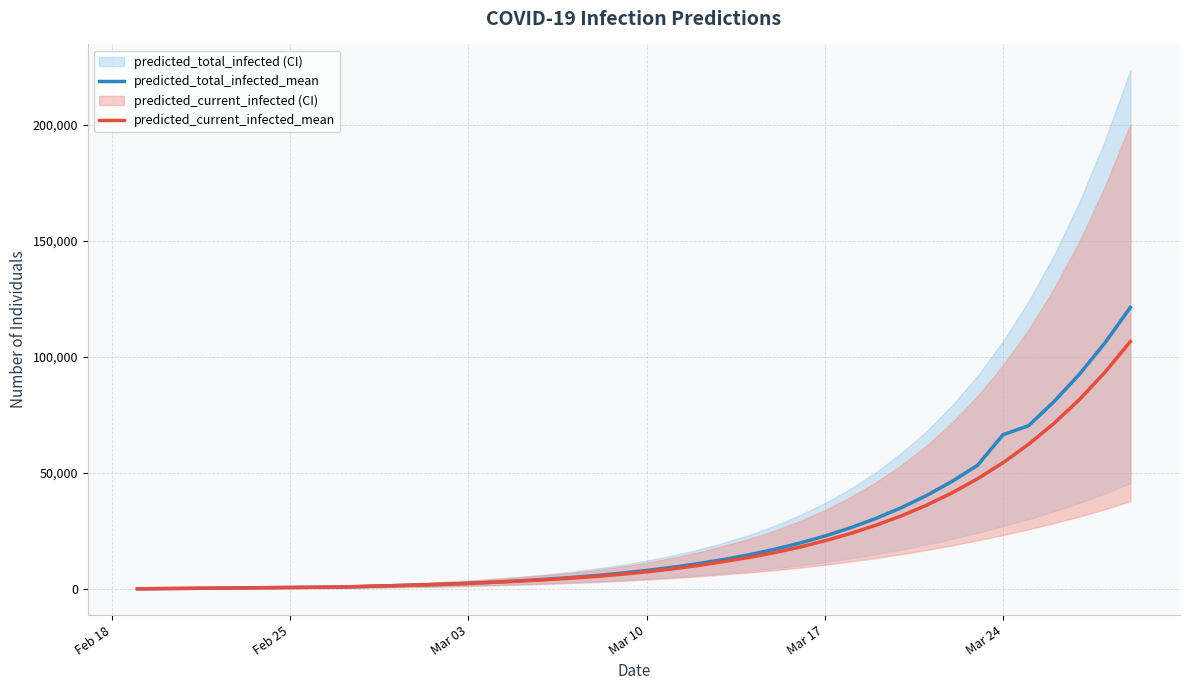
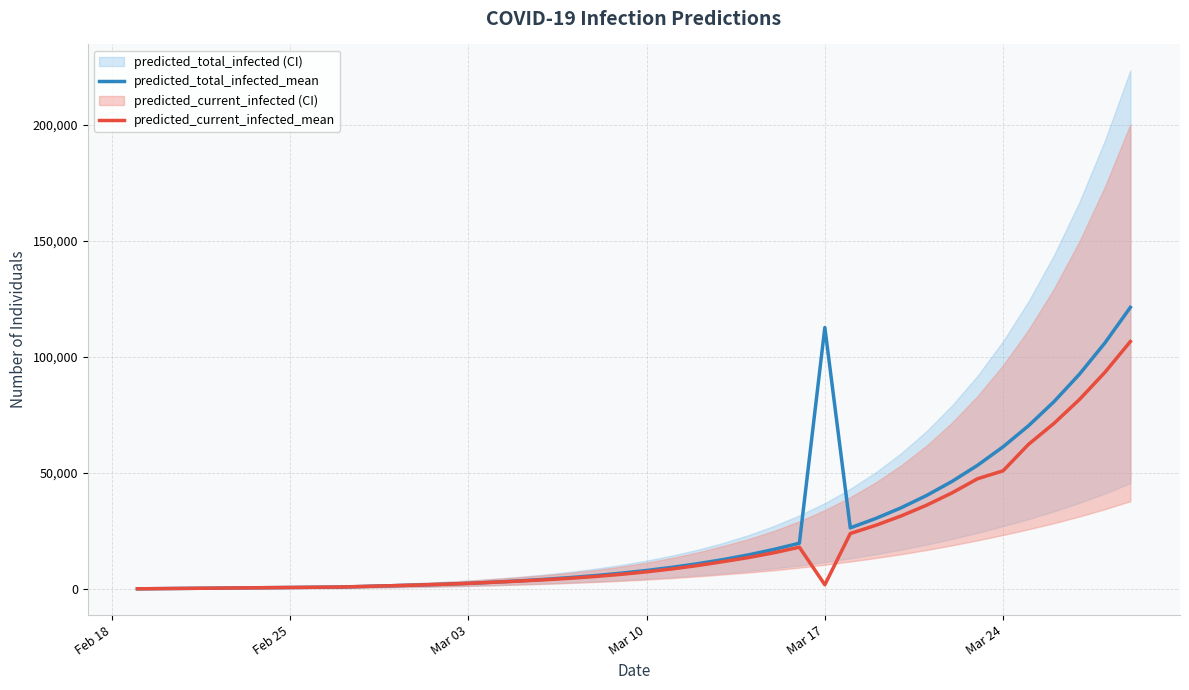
  {
    "predicted_total_infected_mean": {
-     "Mar 17": "23,000",
-     "Mar 24": "66,000"
+     "Mar 17": "113,000",
+     "Mar 24": "61,000"
    },
    "predicted_current_infected_mean": {
-     "Mar 17": "21,000",
-     "Mar 24": "54,000"
+     "Mar 17": "2,000",
+     "Mar 24": "51,000"
    }
  }
